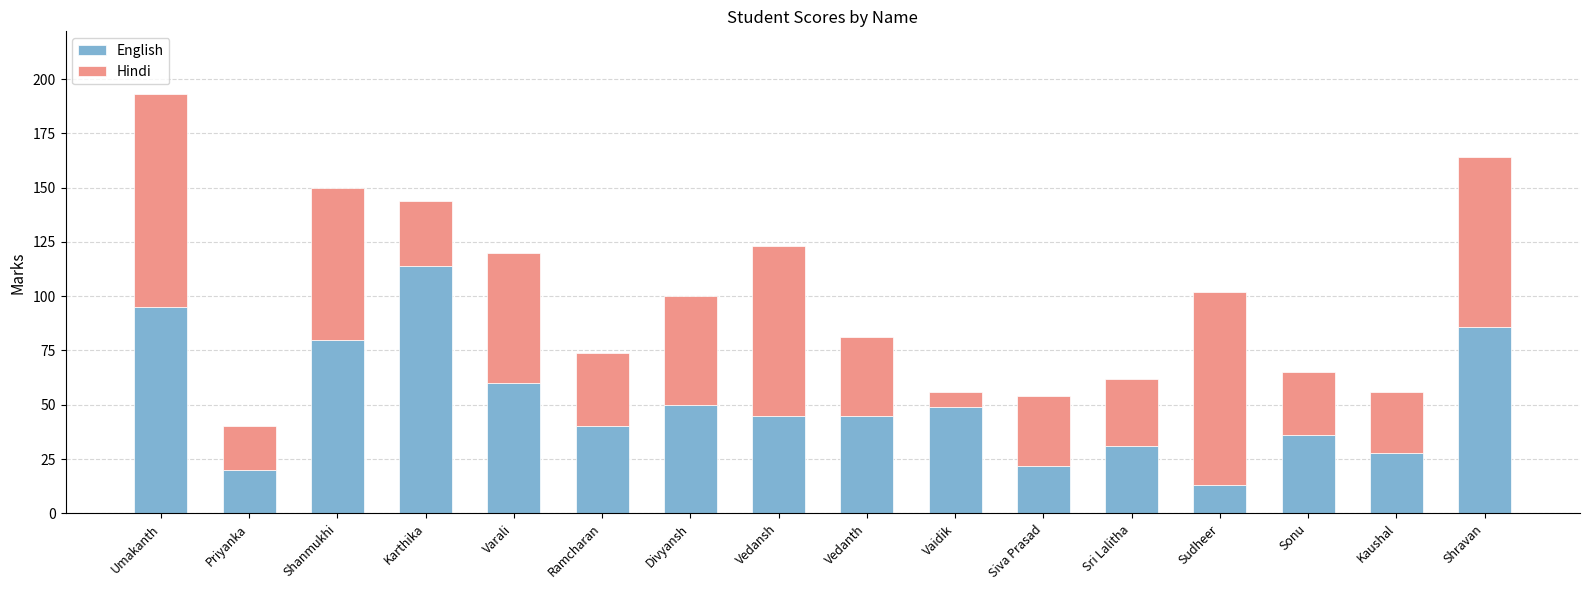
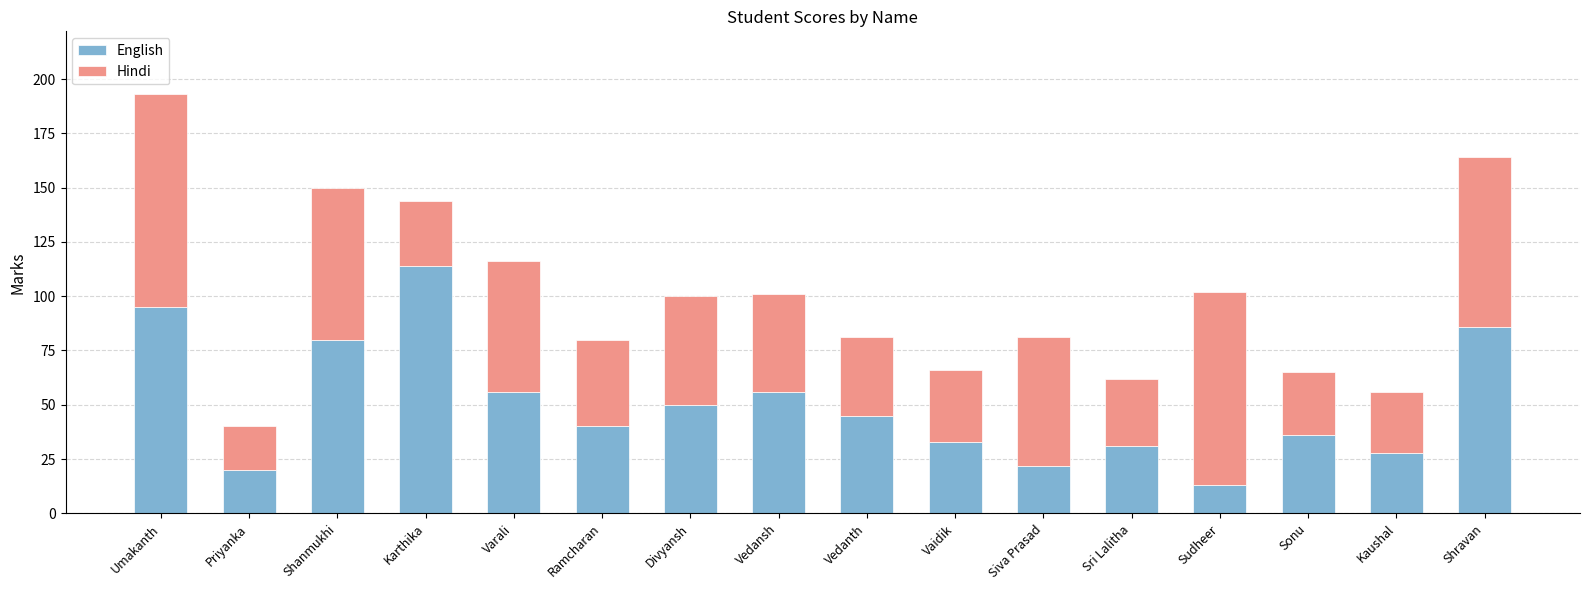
  {
    "English": {
      "Umakanth": 95,
      "Priyanka": 20,
      "Shanmukhi": 80,
      "Karthika": 114,
-     "Varali": 60,
+     "Varali": 56,
      "Ramcharan": 40,
      "Divyansh": 50,
-     "Vedansh": 45,
+     "Vedansh": 56,
      "Vedanth": 45,
-     "Vaidik": 49,
+     "Vaidik": 33,
      "Siva Prasad": 22,
      "Sri Lalitha": 31,
      "Sudheer": 13,
      "Sonu": 36,
      "Kaushal": 28,
      "Shravan": 86
    },
    "Hindi": {
      "Umakanth": 98,
      "Priyanka": 20,
      "Shanmukhi": 70,
      "Karthika": 30,
      "Varali": 60,
-     "Ramcharan": 34,
+     "Ramcharan": 40,
      "Divyansh": 50,
-     "Vedansh": 78,
+     "Vedansh": 45,
      "Vedanth": 36,
-     "Vaidik": 7,
-     "Siva Prasad": 32,
+     "Vaidik": 33,
+     "Siva Prasad": 59,
      "Sri Lalitha": 31,
      "Sudheer": 89,
      "Sonu": 29,
      "Kaushal": 28,
      "Shravan": 78
    }
  }
